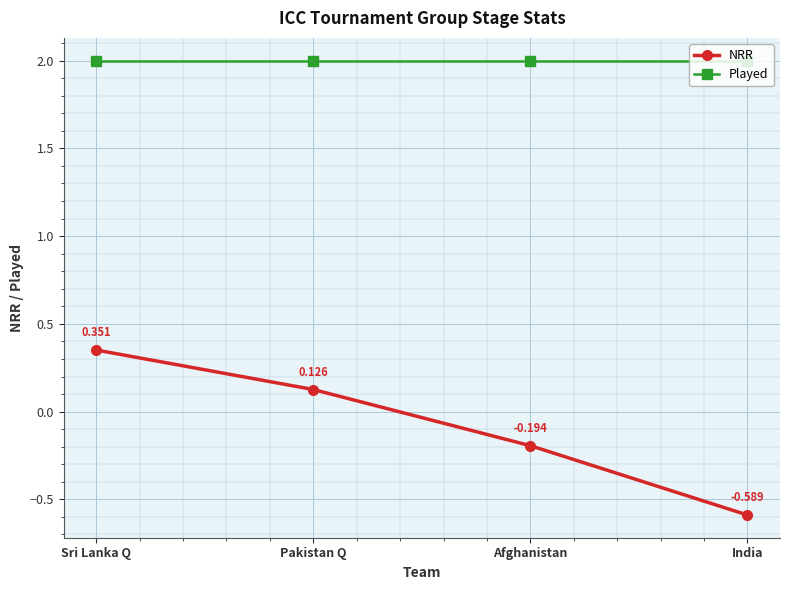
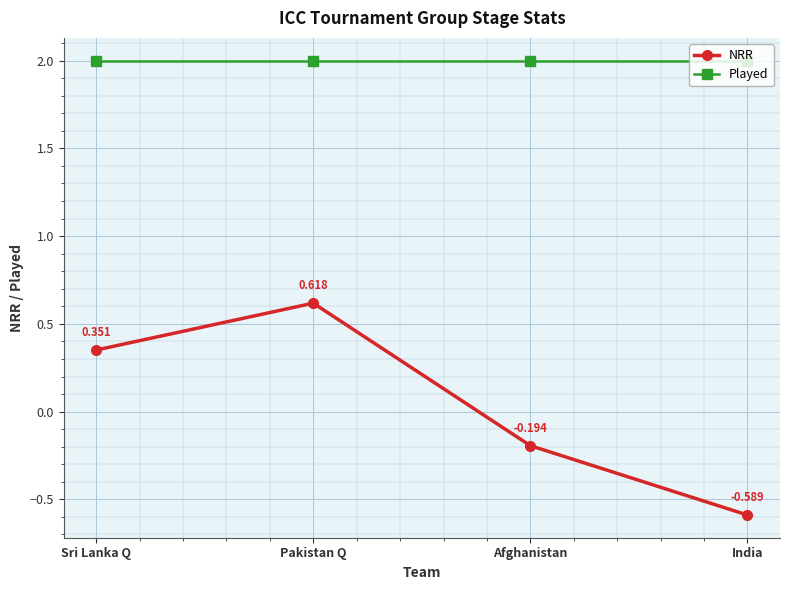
  {
    "NRR": {
      "Sri Lanka Q": 0.351,
-     "Pakistan Q": 0.126,
+     "Pakistan Q": 0.618,
      "Afghanistan": -0.194,
      "India": -0.589
    },
    "Played": {
      "Sri Lanka Q": 2.00,
      "Pakistan Q": 2.00,
      "Afghanistan": 2.00
    }
  }
